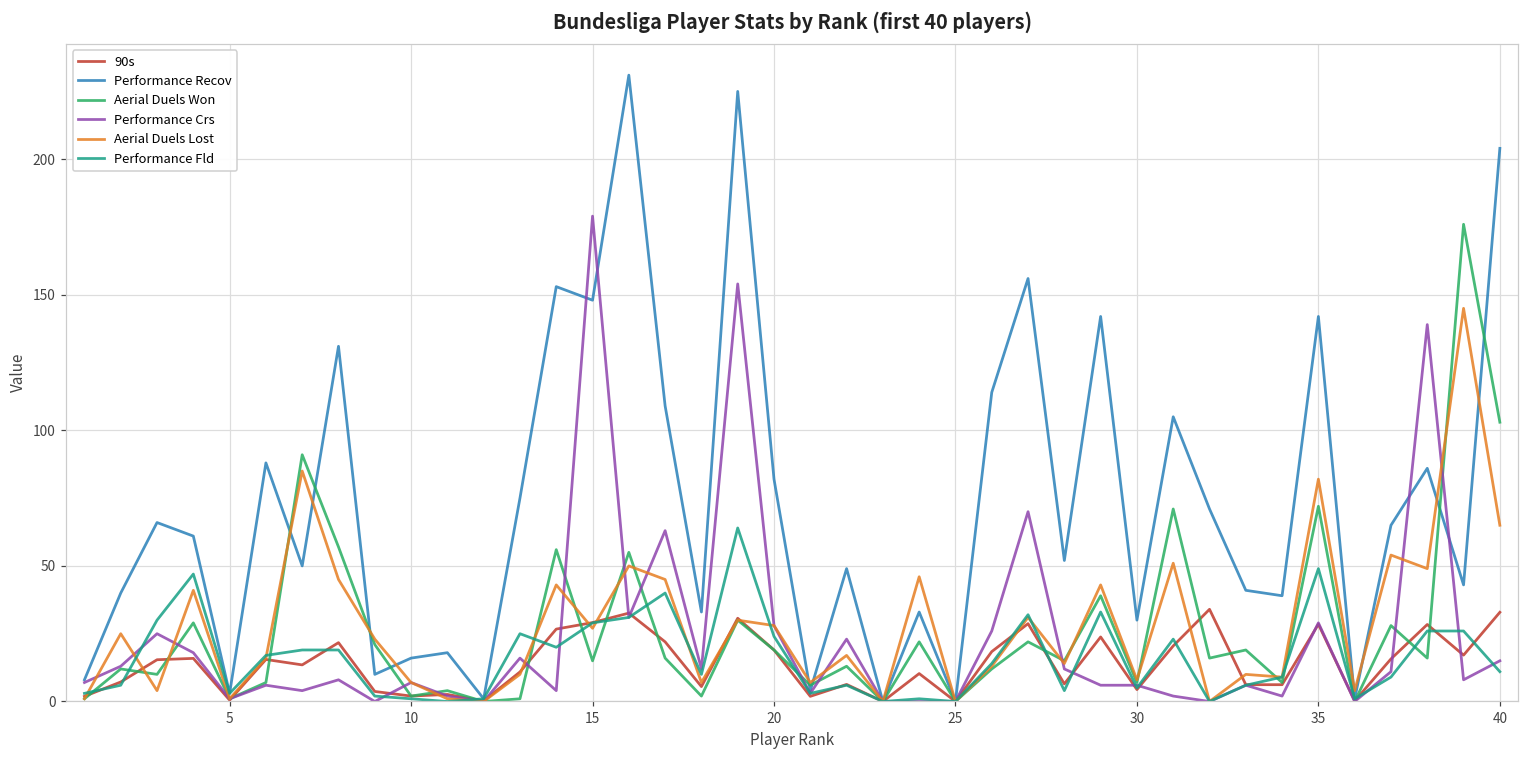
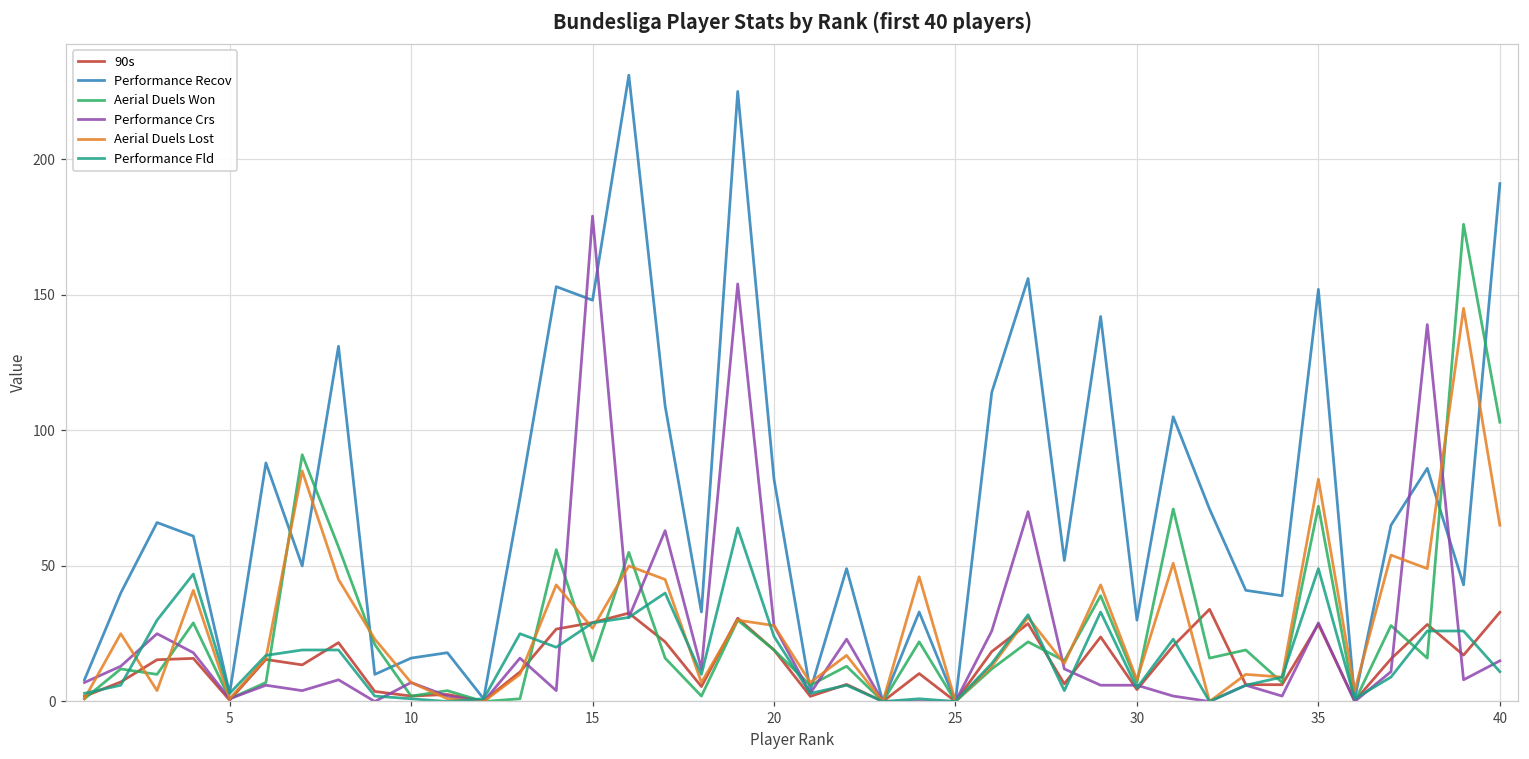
  {
    "90s": {
      "40": 33
    },
    "Performance Recov": {
      "10": 16,
      "15": 148,
      "20": 82,
      "30": 30,
-     "35": 142,
-     "40": 204
+     "35": 152,
+     "40": 191
    },
    "Performance Crs": {
      "15": 179,
      "40": 15
    },
    "Aerial Duels Lost": {
      "15": 27,
      "35": 82,
      "40": 65
    }
  }
